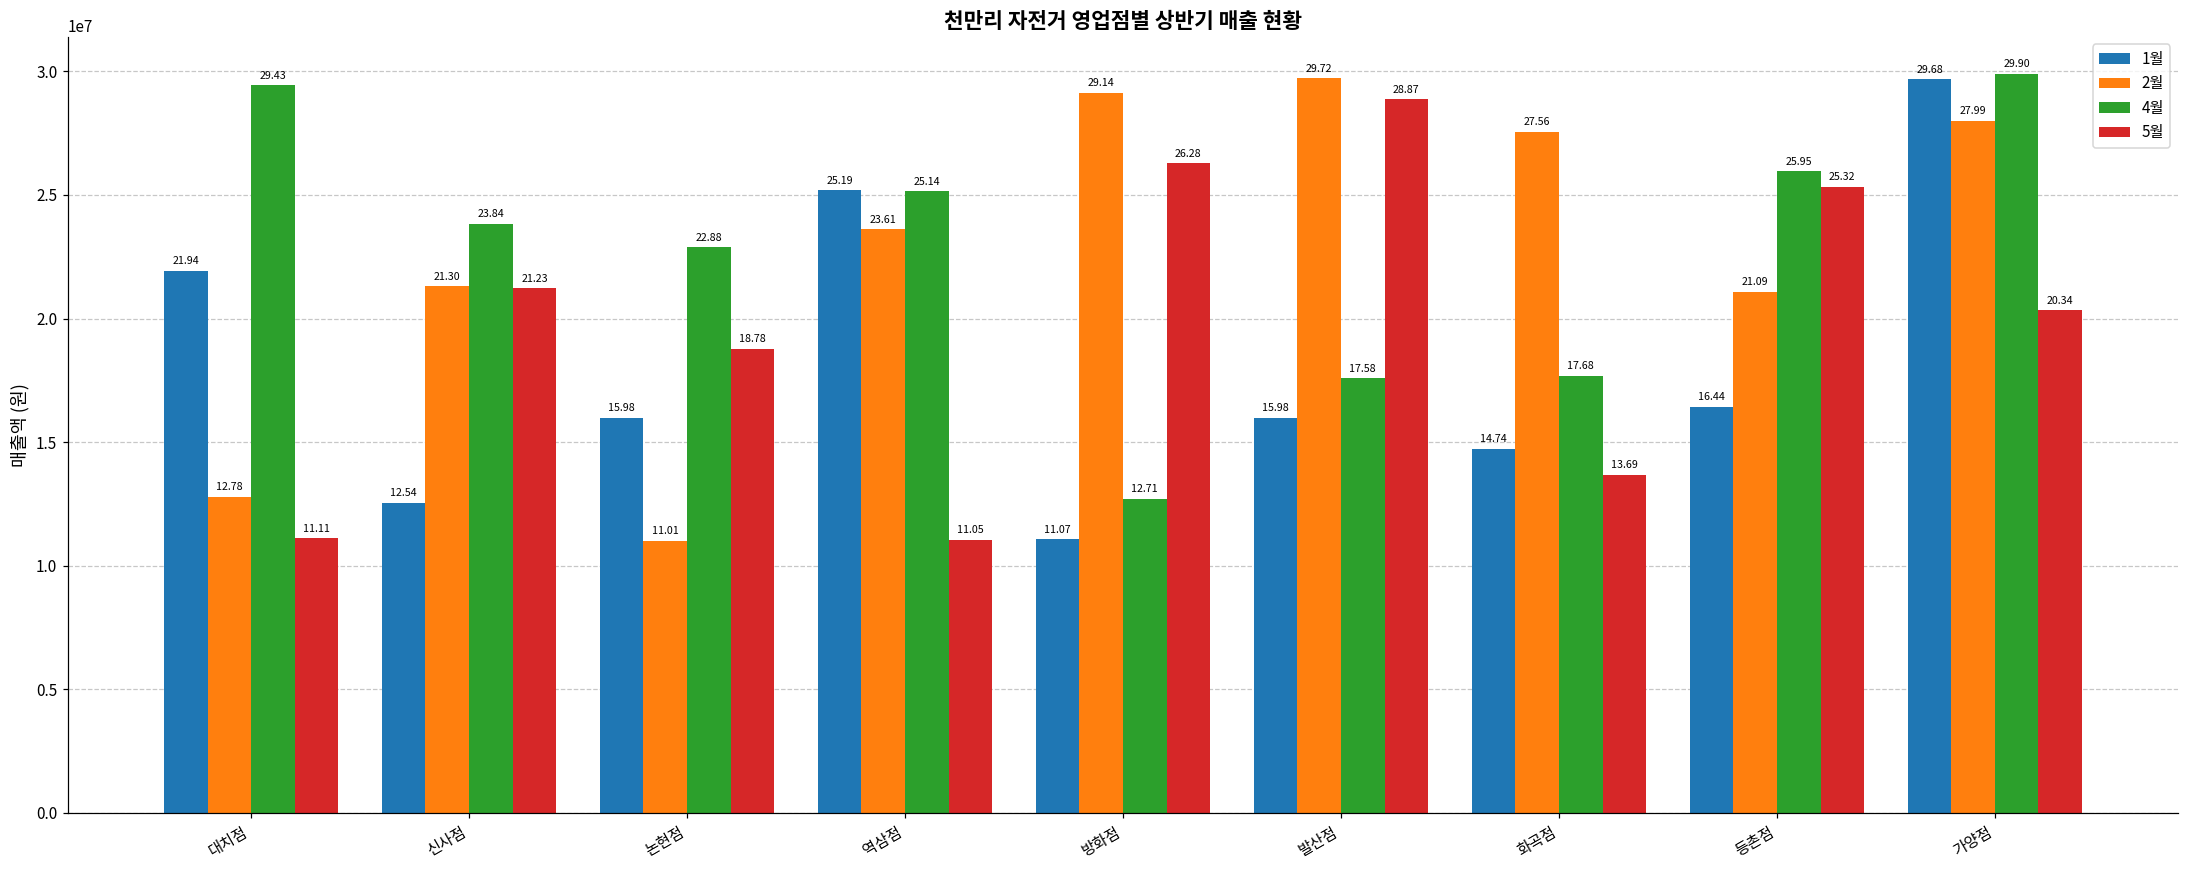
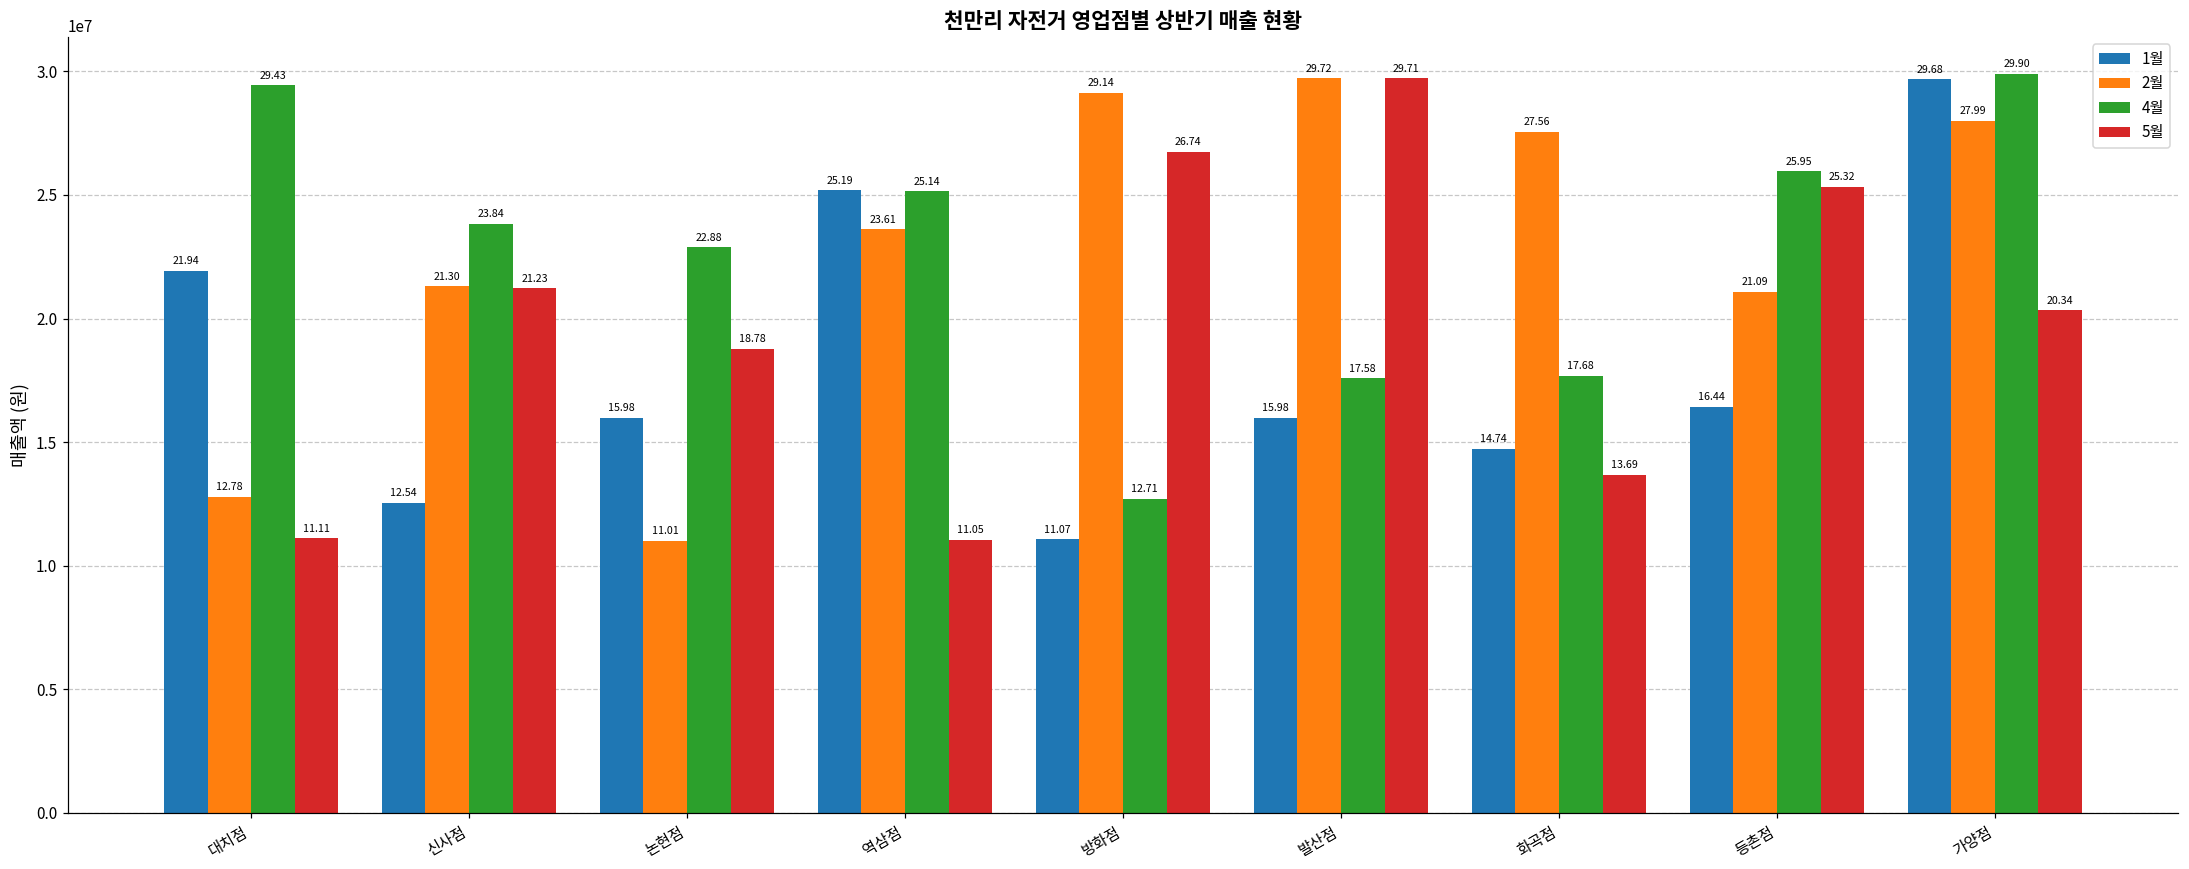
  {
    "5월": {
-     "방화점": 26.28,
-     "발산점": 28.87
+     "방화점": 26.74,
+     "발산점": 29.71
    }
  }
